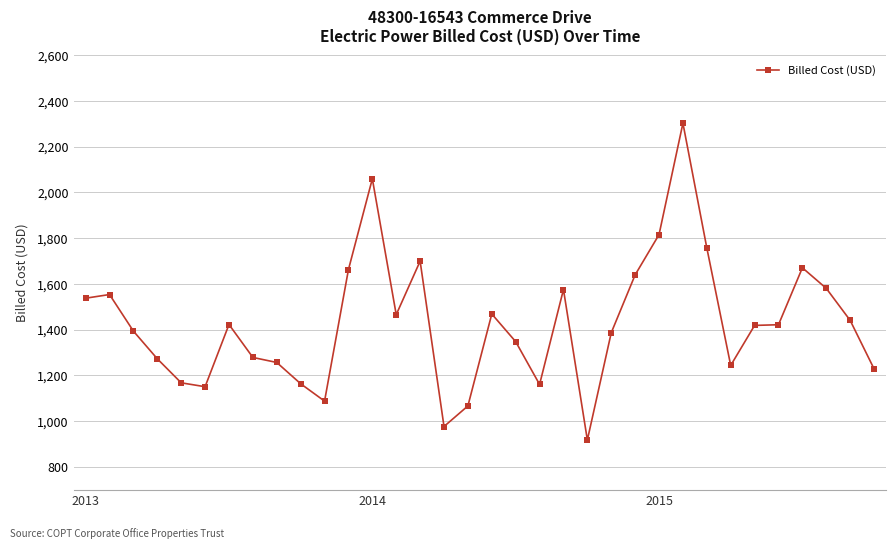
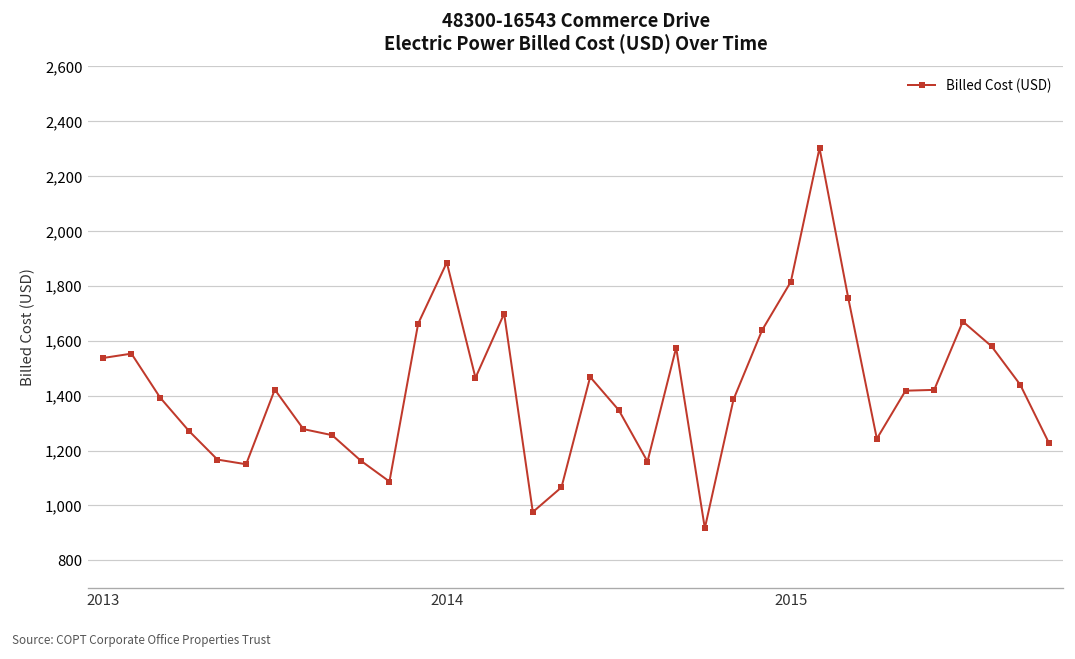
  {
    "2013": "1,540",
-   "2014": "2,060",
+   "2014": "1,890",
    "2015": "1,820"
  }
